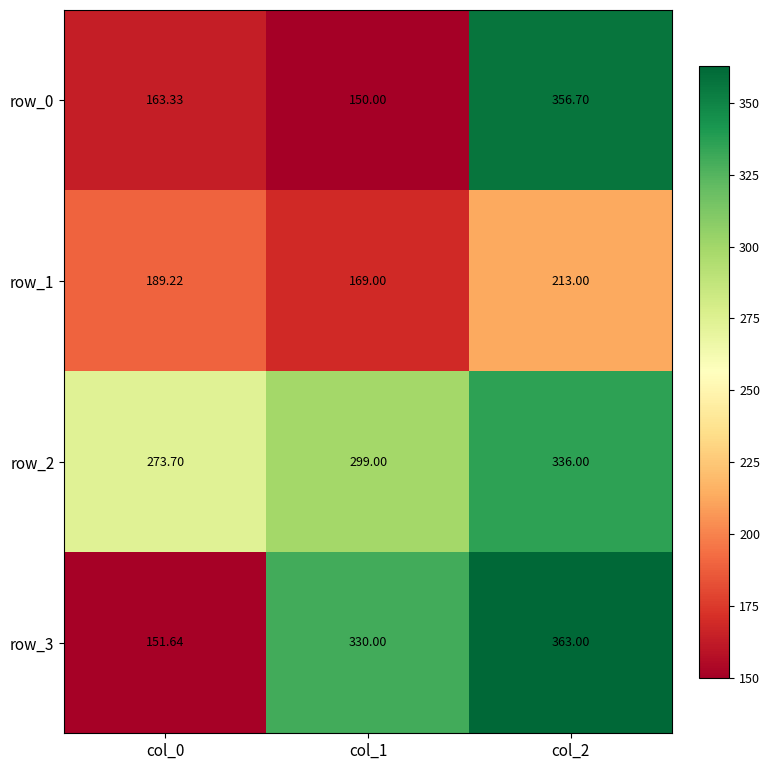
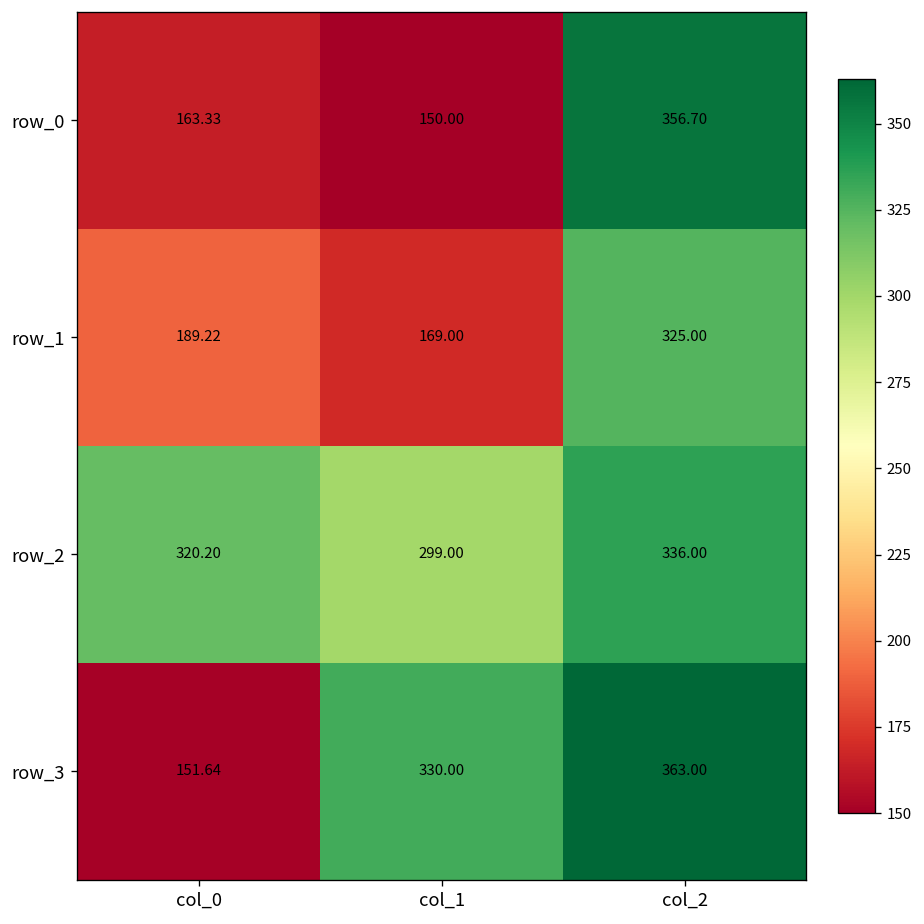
  {
    "row_0": {
      "col_0": 163.33,
      "col_1": 150.00,
      "col_2": 356.70
    },
    "row_1": {
      "col_0": 189.22,
      "col_1": 169.00,
-     "col_2": 213.00
+     "col_2": 325.00
    },
    "row_2": {
-     "col_0": 273.70,
+     "col_0": 320.20,
      "col_1": 299.00,
      "col_2": 336.00
    },
    "row_3": {
      "col_0": 151.64,
      "col_1": 330.00,
      "col_2": 363.00
    }
  }
